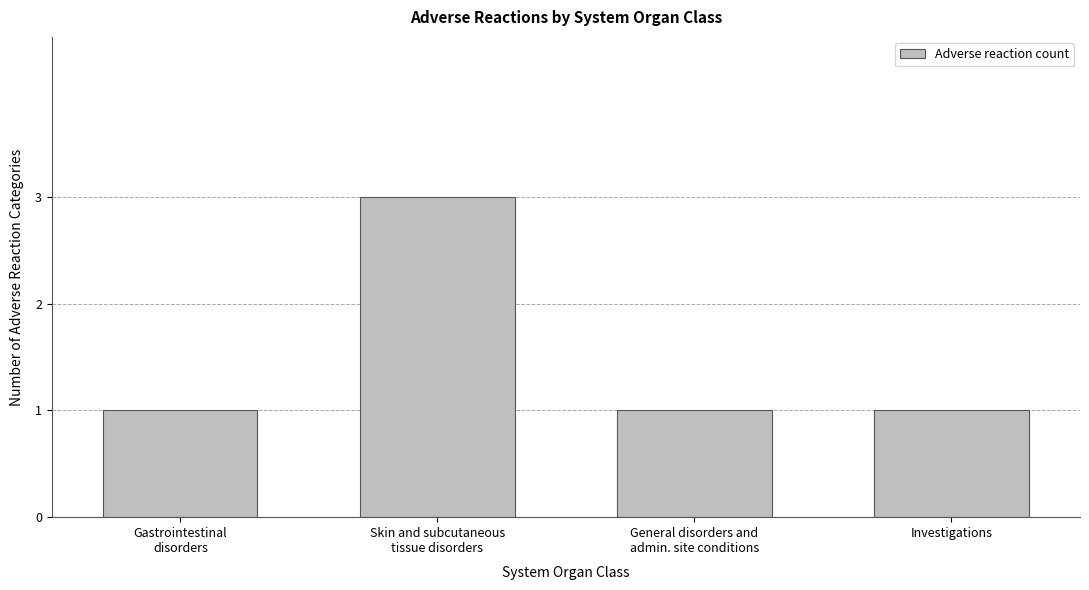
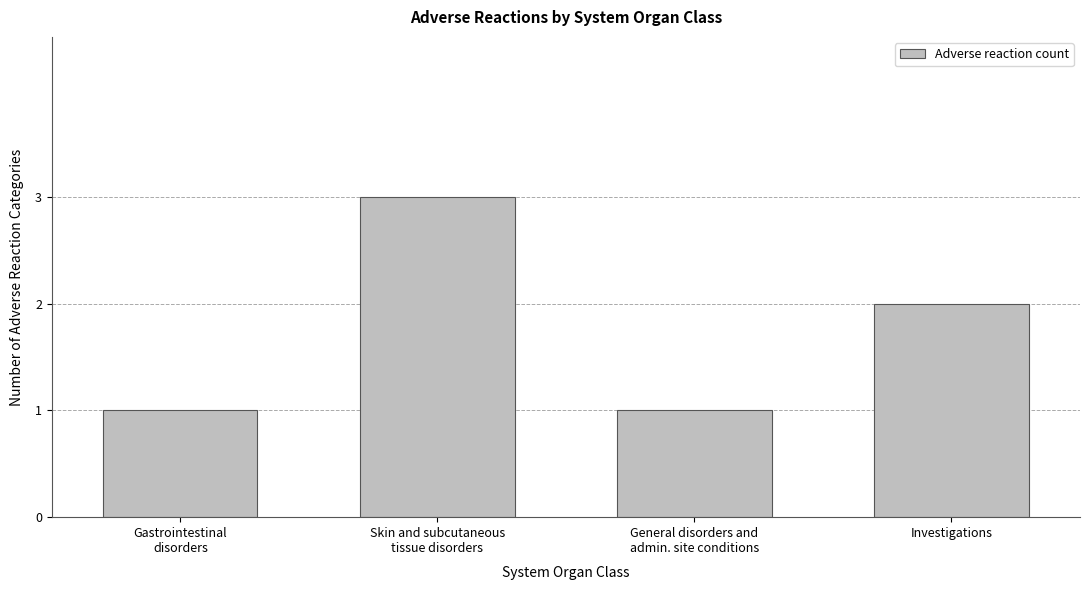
  {
    "Gastrointestinal disorders": 1,
    "Skin and subcutaneous tissue disorders": 3,
    "General disorders and admin. site conditions": 1,
-   "Investigations": 1
+   "Investigations": 2
  }
